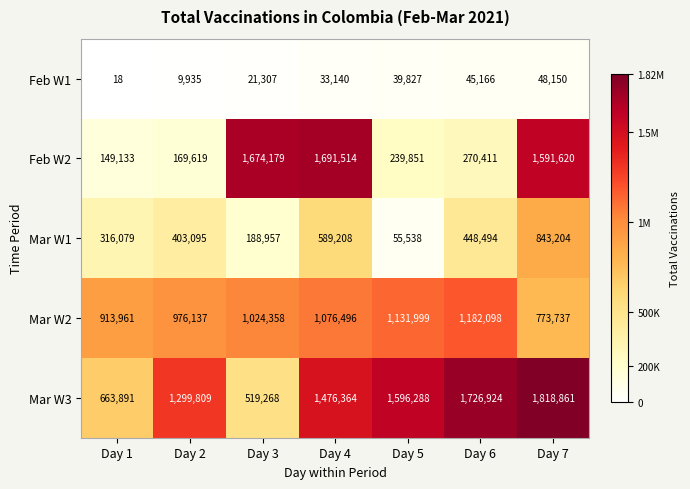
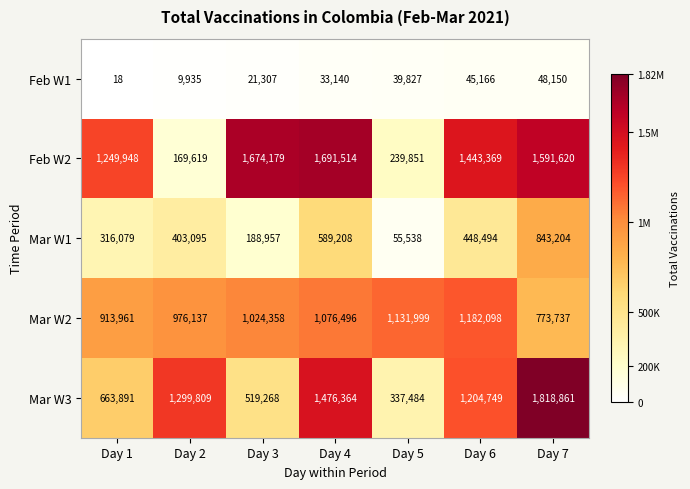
  {
    "Feb W1": {
      "Day 1": "18",
      "Day 2": "9,935",
      "Day 3": "21,307",
      "Day 4": "33,140",
      "Day 5": "39,827",
      "Day 6": "45,166",
      "Day 7": "48,150"
    },
    "Feb W2": {
-     "Day 1": "149,133",
+     "Day 1": "1,249,948",
      "Day 2": "169,619",
      "Day 3": "1,674,179",
      "Day 4": "1,691,514",
      "Day 5": "239,851",
-     "Day 6": "270,411",
+     "Day 6": "1,443,369",
      "Day 7": "1,591,620"
    },
    "Mar W1": {
      "Day 1": "316,079",
      "Day 2": "403,095",
      "Day 3": "188,957",
      "Day 4": "589,208",
      "Day 5": "55,538",
      "Day 6": "448,494",
      "Day 7": "843,204"
    },
    "Mar W2": {
      "Day 1": "913,961",
      "Day 2": "976,137",
      "Day 3": "1,024,358",
      "Day 4": "1,076,496",
      "Day 5": "1,131,999",
      "Day 6": "1,182,098",
      "Day 7": "773,737"
    },
    "Mar W3": {
      "Day 1": "663,891",
      "Day 2": "1,299,809",
      "Day 3": "519,268",
      "Day 4": "1,476,364",
-     "Day 5": "1,596,288",
-     "Day 6": "1,726,924",
+     "Day 5": "337,484",
+     "Day 6": "1,204,749",
      "Day 7": "1,818,861"
    }
  }
